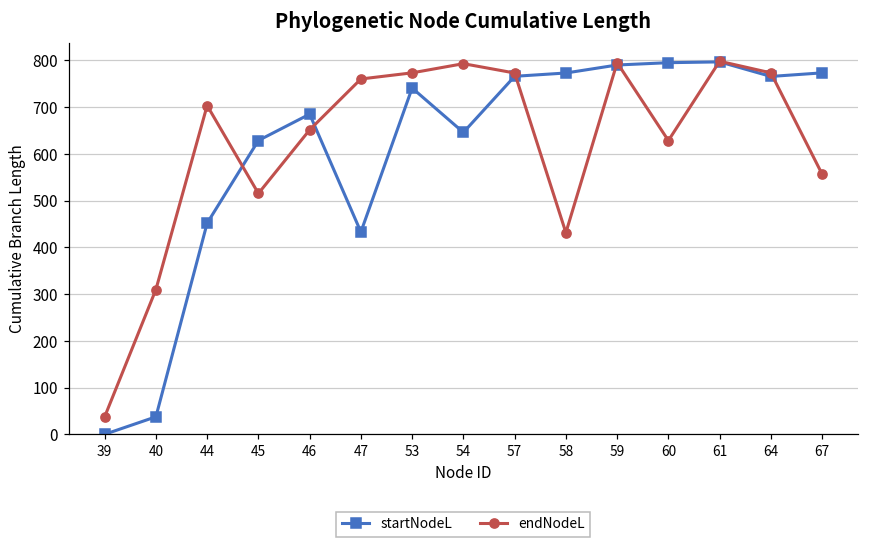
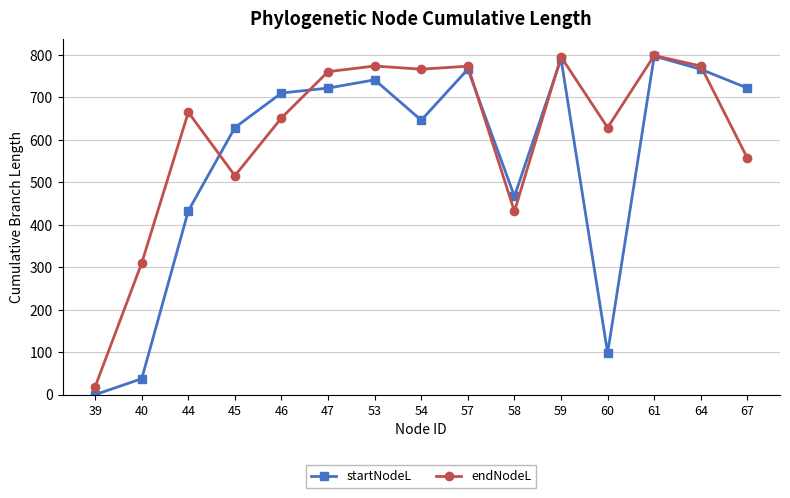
  {
    "startNodeL": {
      "39": 0,
      "40": 40,
-     "44": 450,
+     "44": 430,
      "45": 630,
-     "46": 690,
-     "47": 430,
+     "46": 710,
+     "47": 720,
      "53": 740,
      "54": 650,
      "57": 770,
-     "58": 770,
-     "60": 800,
+     "58": 470,
+     "60": 100,
      "64": 770,
-     "67": 770
+     "67": 720
    },
    "endNodeL": {
-     "39": 40,
+     "39": 20,
      "40": 310,
-     "44": 700,
+     "44": 660,
      "45": 520,
      "46": 650,
      "47": 760,
      "53": 770,
-     "54": 790,
+     "54": 770,
      "57": 770,
      "58": 430,
      "60": 630,
      "64": 770,
      "67": 560
    }
  }
